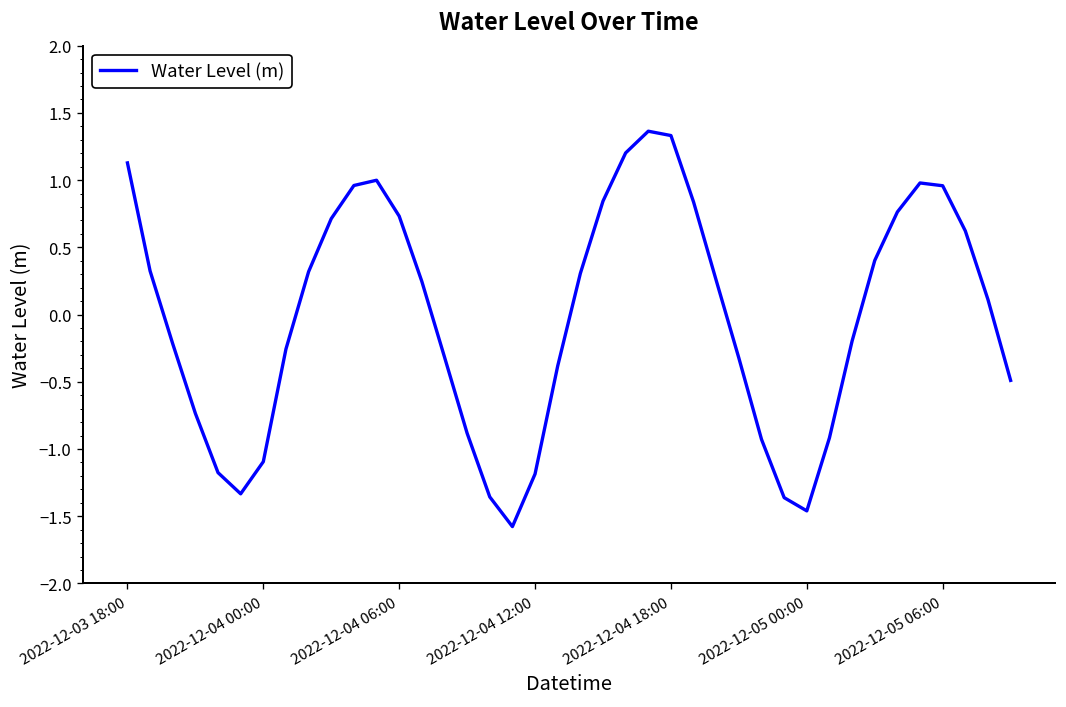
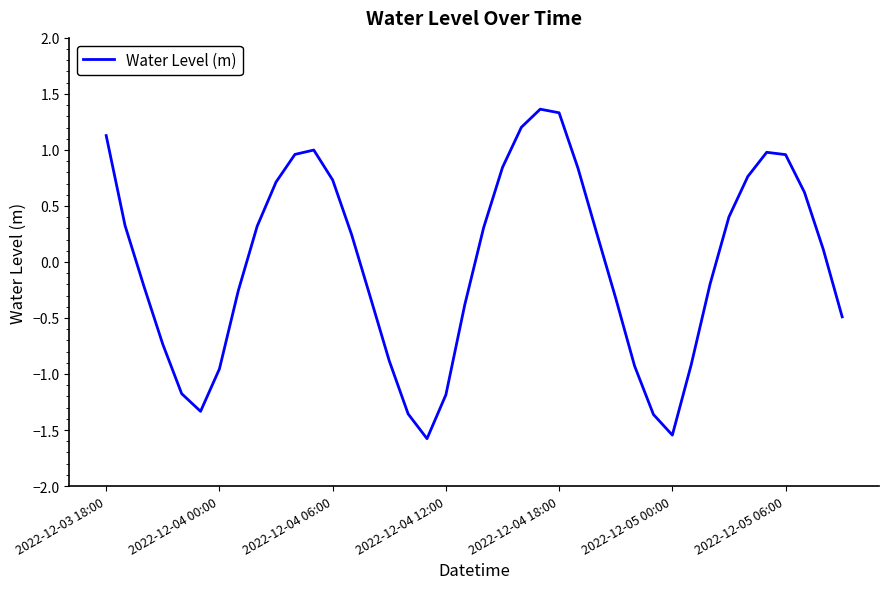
  {
    "2022-12-03 18:00": 1.13,
-   "2022-12-04 00:00": -1.09,
+   "2022-12-04 00:00": -0.95,
    "2022-12-04 06:00": 0.73,
    "2022-12-04 12:00": -1.19,
    "2022-12-04 18:00": 1.33,
-   "2022-12-05 00:00": -1.46,
+   "2022-12-05 00:00": -1.55,
    "2022-12-05 06:00": 0.96
  }
